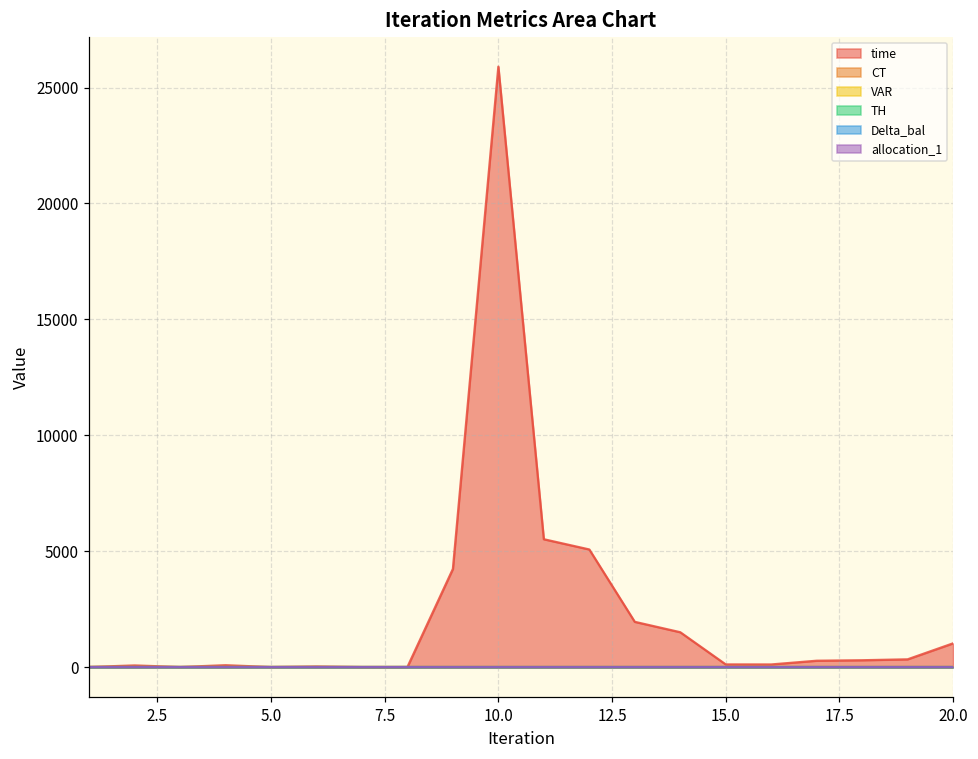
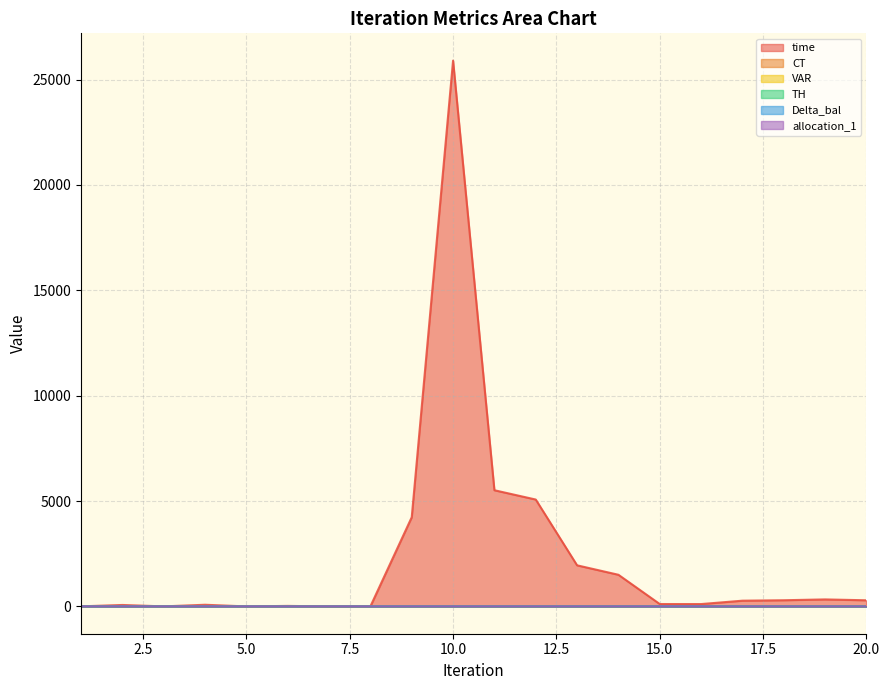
  {
    "time": {
      "10.0": 25900,
-     "20.0": 1000
+     "20.0": 300
    },
    "allocation_1": {
      "10.0": 0,
      "20.0": 0
    }
  }
